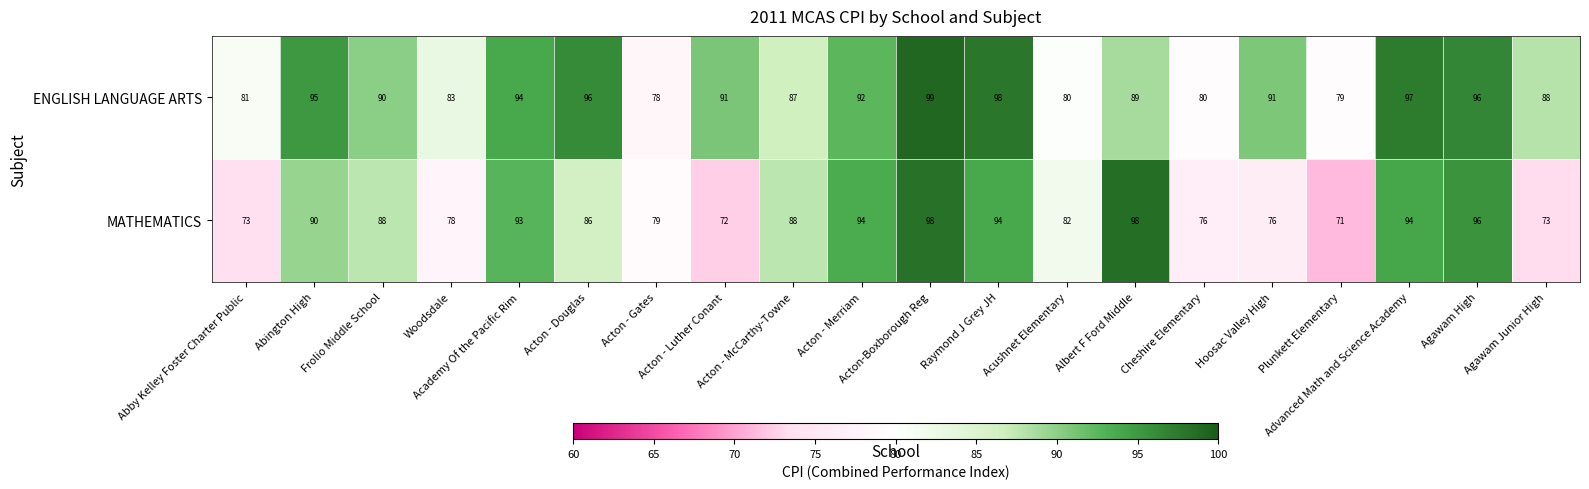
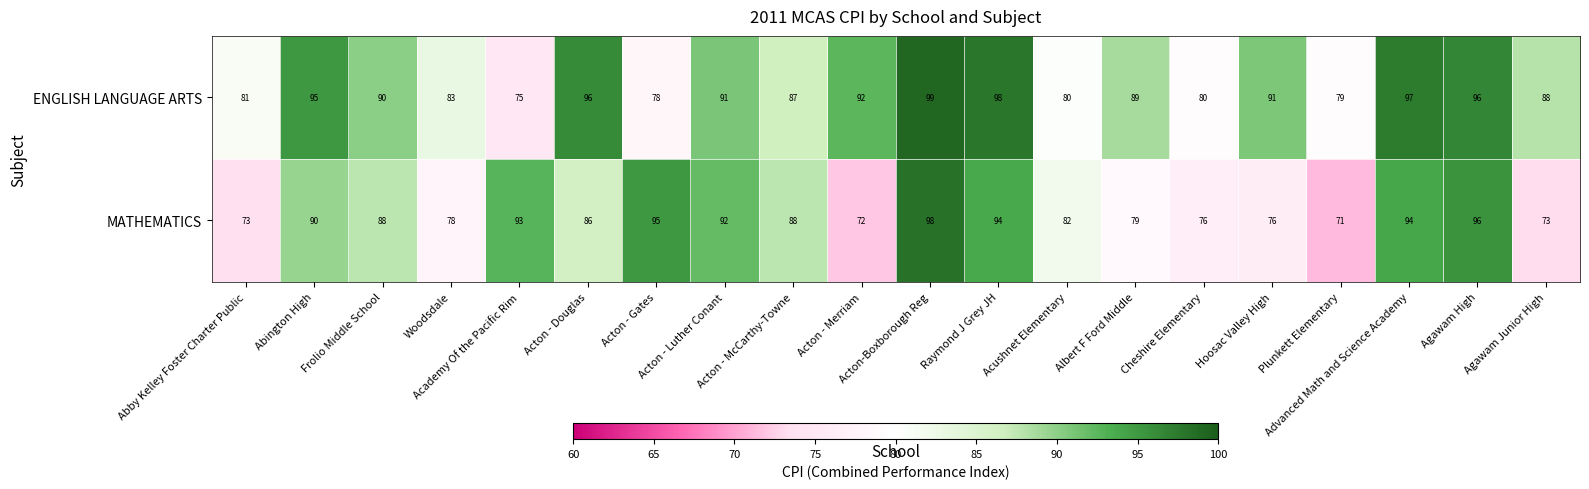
  {
    "ENGLISH LANGUAGE ARTS": {
      "Abby Kelley Foster Charter Public": 81,
      "Abington High": 95,
      "Frolio Middle School": 90,
      "Woodsdale": 83,
-     "Academy Of the Pacific Rim": 94,
+     "Academy Of the Pacific Rim": 75,
      "Acton - Douglas": 96,
      "Acton - Gates": 78,
      "Acton - Luther Conant": 91,
      "Acton - McCarthy-Towne": 87,
      "Acton - Merriam": 92,
      "Acton-Boxborough Reg": 99,
      "Raymond J Grey JH": 98,
      "Acushnet Elementary": 80,
      "Albert F Ford Middle": 89,
      "Cheshire Elementary": 80,
      "Hoosac Valley High": 91,
      "Plunkett Elementary": 79,
      "Advanced Math and Science Academy": 97,
      "Agawam High": 96,
      "Agawam Junior High": 88
    },
    "MATHEMATICS": {
      "Abby Kelley Foster Charter Public": 73,
      "Abington High": 90,
      "Frolio Middle School": 88,
      "Woodsdale": 78,
      "Academy Of the Pacific Rim": 93,
      "Acton - Douglas": 86,
-     "Acton - Gates": 79,
-     "Acton - Luther Conant": 72,
+     "Acton - Gates": 95,
+     "Acton - Luther Conant": 92,
      "Acton - McCarthy-Towne": 88,
-     "Acton - Merriam": 94,
+     "Acton - Merriam": 72,
      "Acton-Boxborough Reg": 98,
      "Raymond J Grey JH": 94,
      "Acushnet Elementary": 82,
-     "Albert F Ford Middle": 98,
+     "Albert F Ford Middle": 79,
      "Cheshire Elementary": 76,
      "Hoosac Valley High": 76,
      "Plunkett Elementary": 71,
      "Advanced Math and Science Academy": 94,
      "Agawam High": 96,
      "Agawam Junior High": 73
    }
  }
